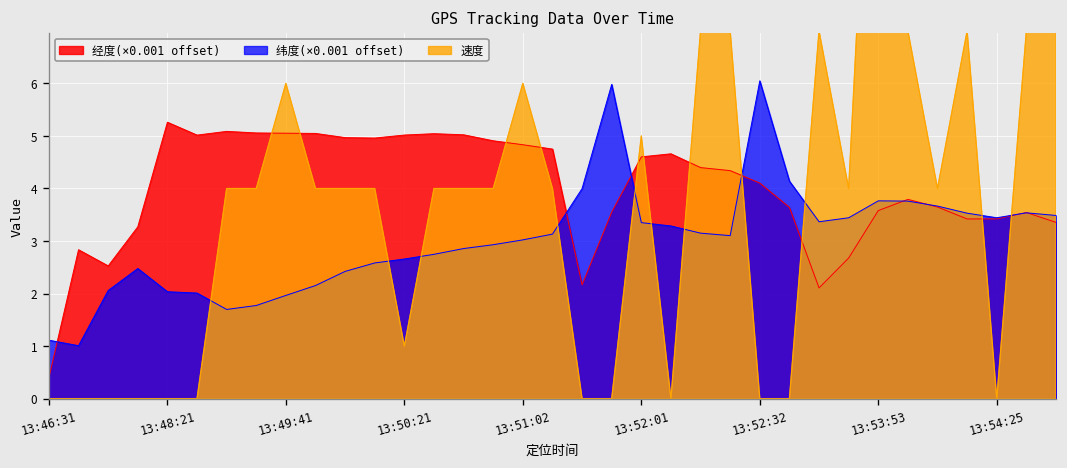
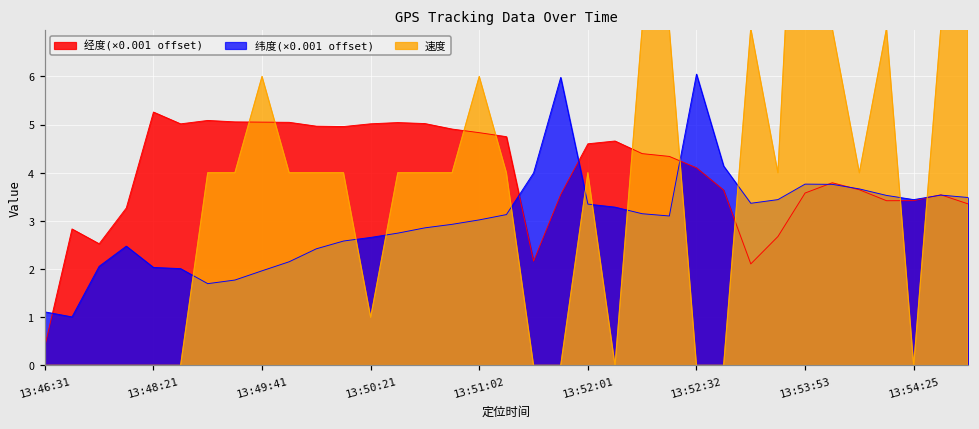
  {
    "经度(×0.001 offset)": {
      "13:46:31": 0.4,
      "13:48:21": 5.3,
      "13:49:41": 5,
      "13:50:21": 5,
      "13:51:02": 4.8,
      "13:52:01": 4.6,
      "13:52:32": 4.1,
      "13:53:53": 3.6
    },
    "纬度(×0.001 offset)": {
      "13:46:31": 1.1,
      "13:48:21": 2,
      "13:49:41": 2,
      "13:50:21": 2.7,
      "13:51:02": 3,
      "13:52:01": 3.3,
      "13:52:32": 6,
      "13:53:53": 3.8
    },
    "速度": {
      "13:46:31": 0,
      "13:48:21": 0,
      "13:49:41": 6,
      "13:50:21": 1,
      "13:51:02": 6,
-     "13:52:01": 5,
+     "13:52:01": 4,
      "13:52:32": 0,
      "13:54:25": 0
    }
  }
